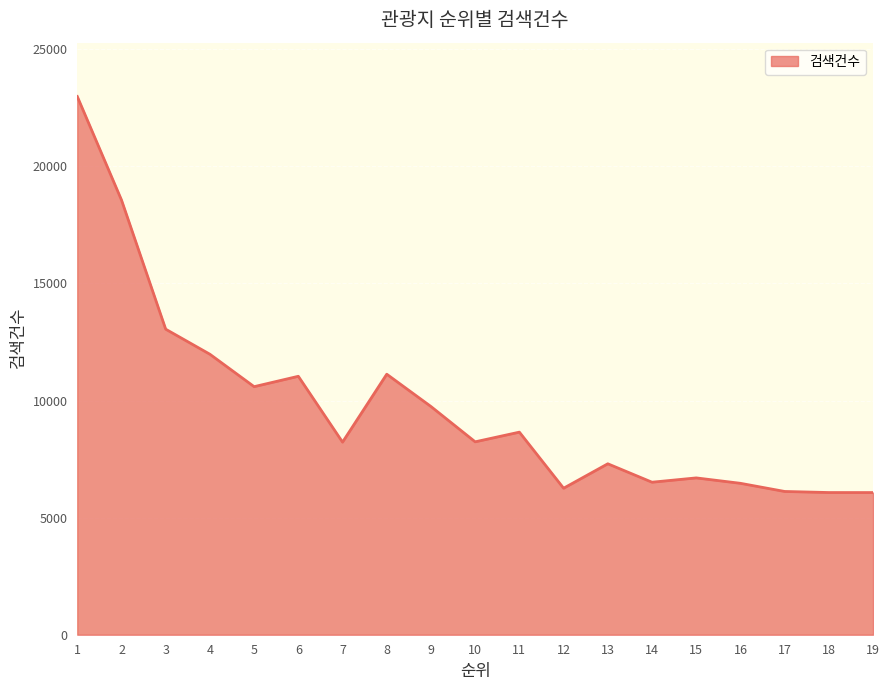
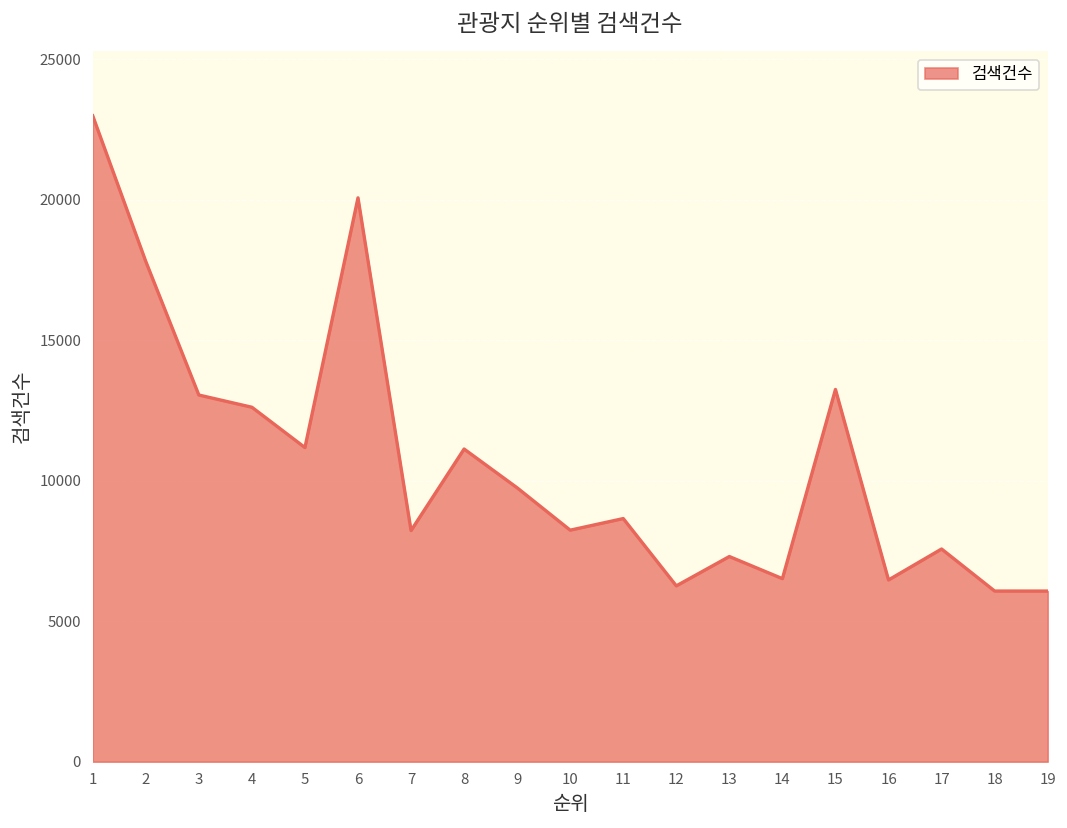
  {
    "1": 23000,
-   "2": 18600,
+   "2": 17800,
    "3": 13000,
-   "4": 12000,
-   "5": 10600,
-   "6": 11000,
+   "4": 12600,
+   "5": 11200,
+   "6": 20100,
    "7": 8200,
    "8": 11100,
    "9": 9700,
    "10": 8200,
    "11": 8700,
    "12": 6300,
    "13": 7300,
    "14": 6500,
-   "15": 6700,
+   "15": 13200,
    "16": 6500,
-   "17": 6100,
+   "17": 7600,
    "18": 6100,
    "19": 6100
  }
